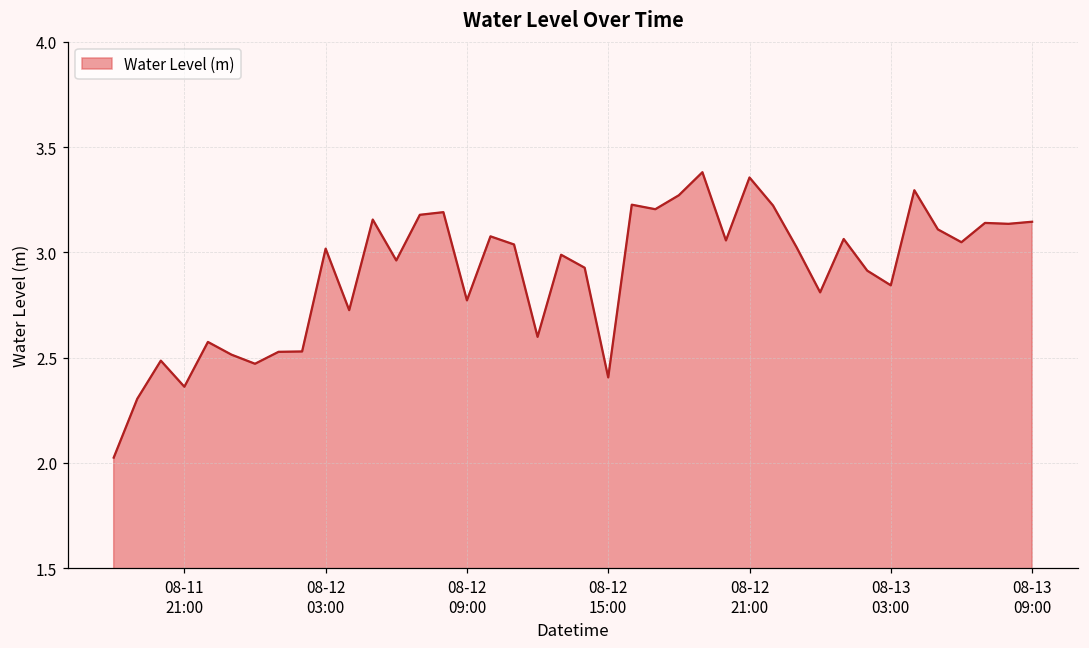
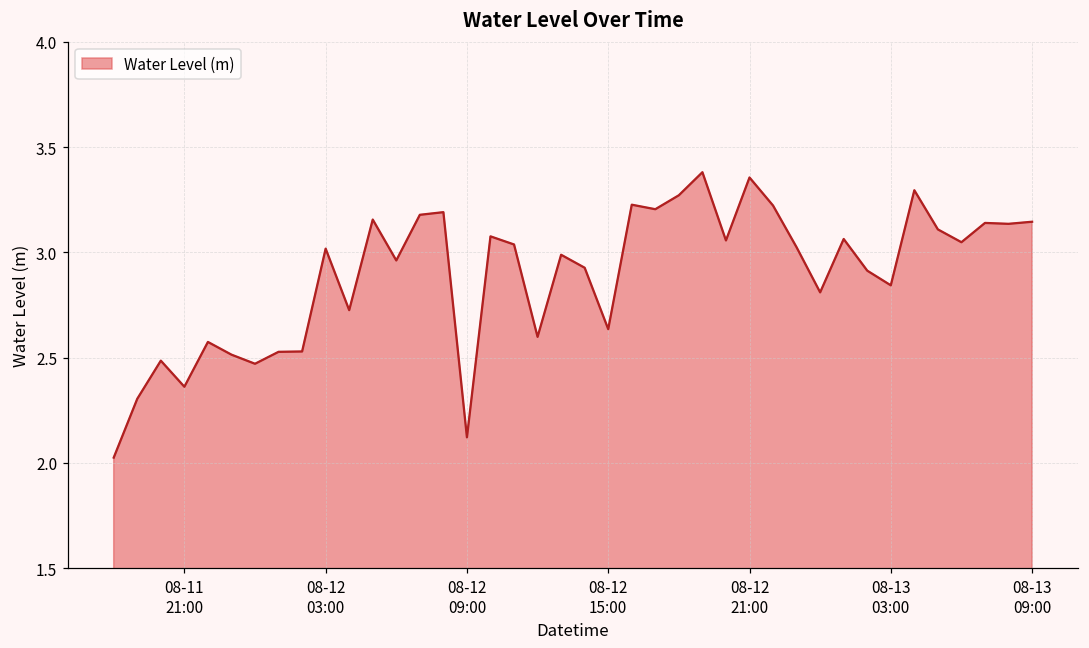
  {
    "08-11 21:00": 2.36,
    "08-12 03:00": 3.02,
-   "08-12 09:00": 2.77,
-   "08-12 15:00": 2.41,
+   "08-12 09:00": 2.12,
+   "08-12 15:00": 2.64,
    "08-12 21:00": 3.36,
    "08-13 03:00": 2.84,
    "08-13 09:00": 3.15
  }
